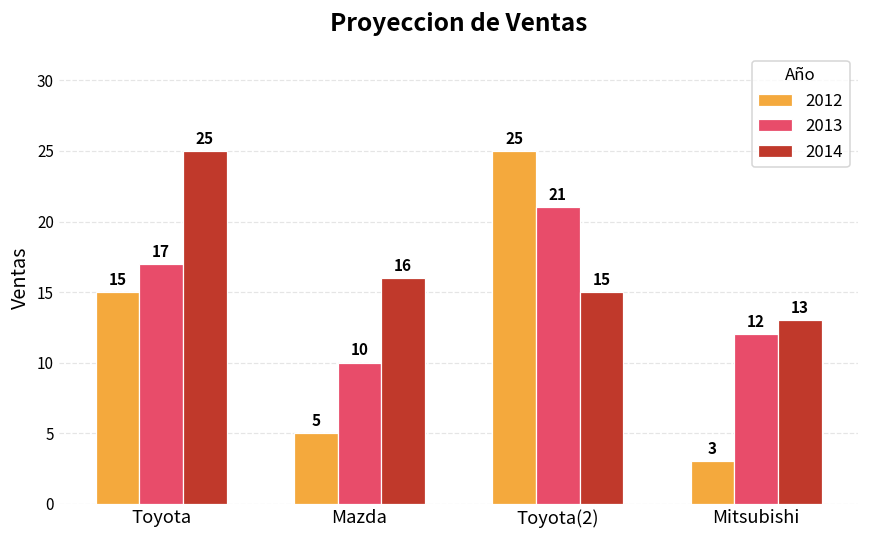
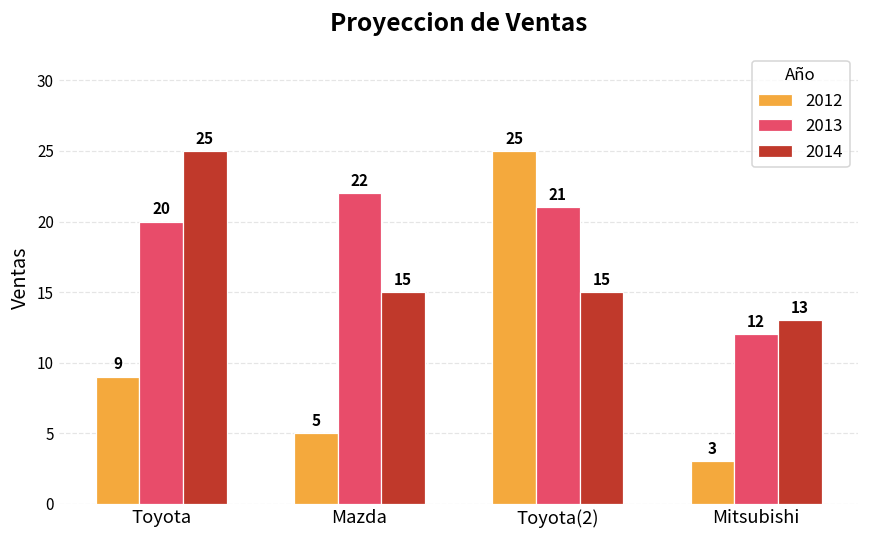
  {
    "2012": {
-     "Toyota": 15,
+     "Toyota": 9,
      "Mazda": 5,
      "Toyota(2)": 25,
      "Mitsubishi": 3
    },
    "2013": {
-     "Toyota": 17,
-     "Mazda": 10,
+     "Toyota": 20,
+     "Mazda": 22,
      "Toyota(2)": 21,
      "Mitsubishi": 12
    },
    "2014": {
      "Toyota": 25,
-     "Mazda": 16,
+     "Mazda": 15,
      "Toyota(2)": 15,
      "Mitsubishi": 13
    }
  }
